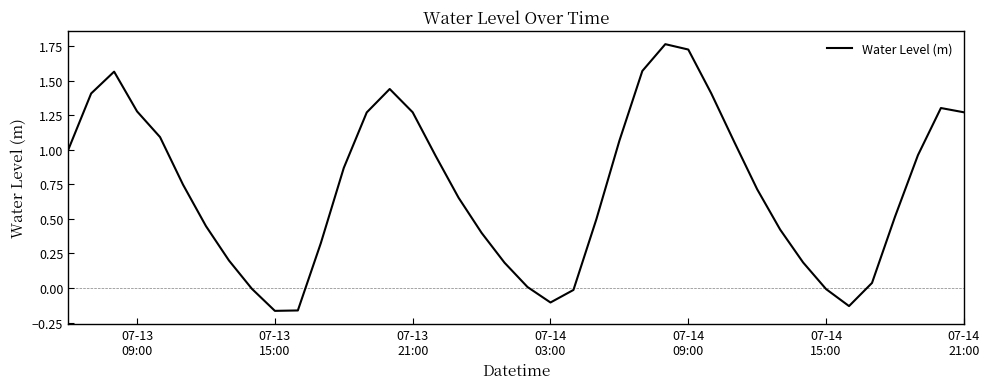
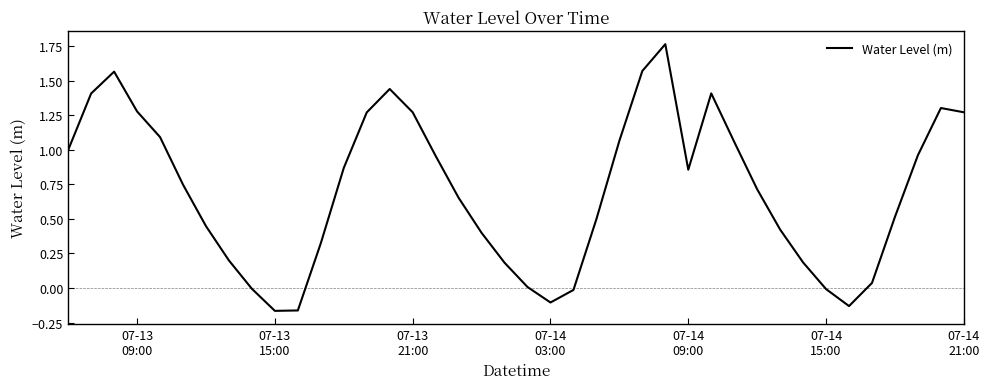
  {
    "07-13 09:00": 1.28,
    "07-13 15:00": -0.16,
    "07-13 21:00": 1.27,
    "07-14 03:00": -0.10,
-   "07-14 09:00": 1.72,
+   "07-14 09:00": 0.86,
    "07-14 15:00": -0.01,
    "07-14 21:00": 1.27
  }
